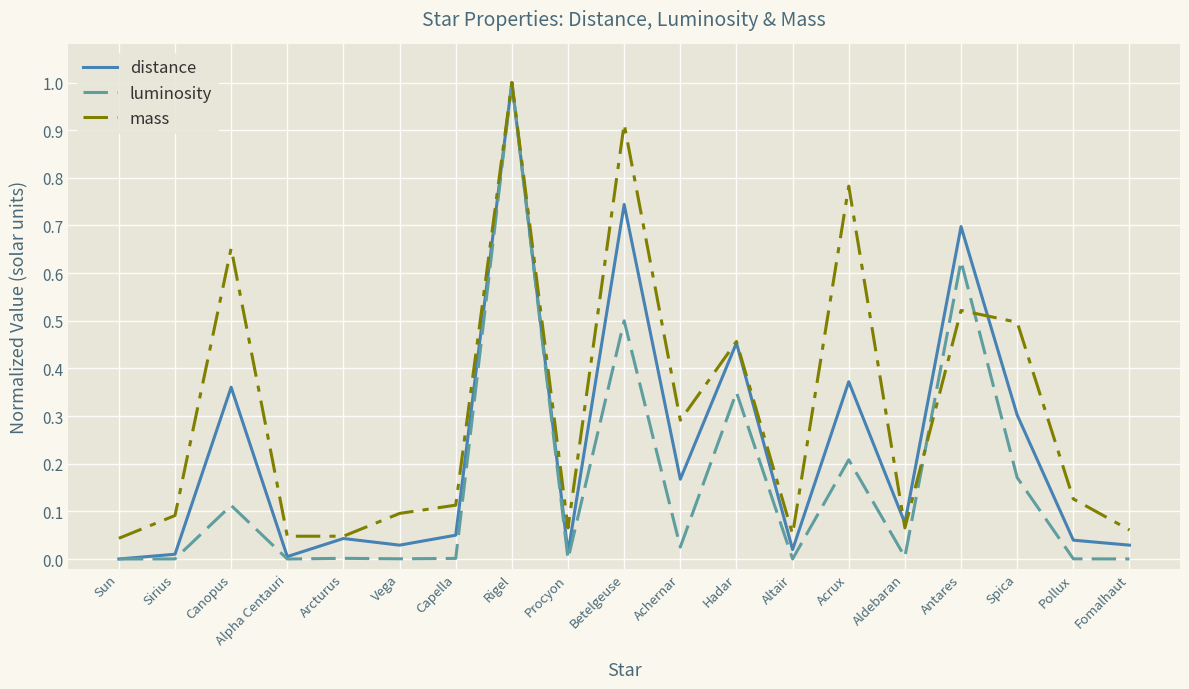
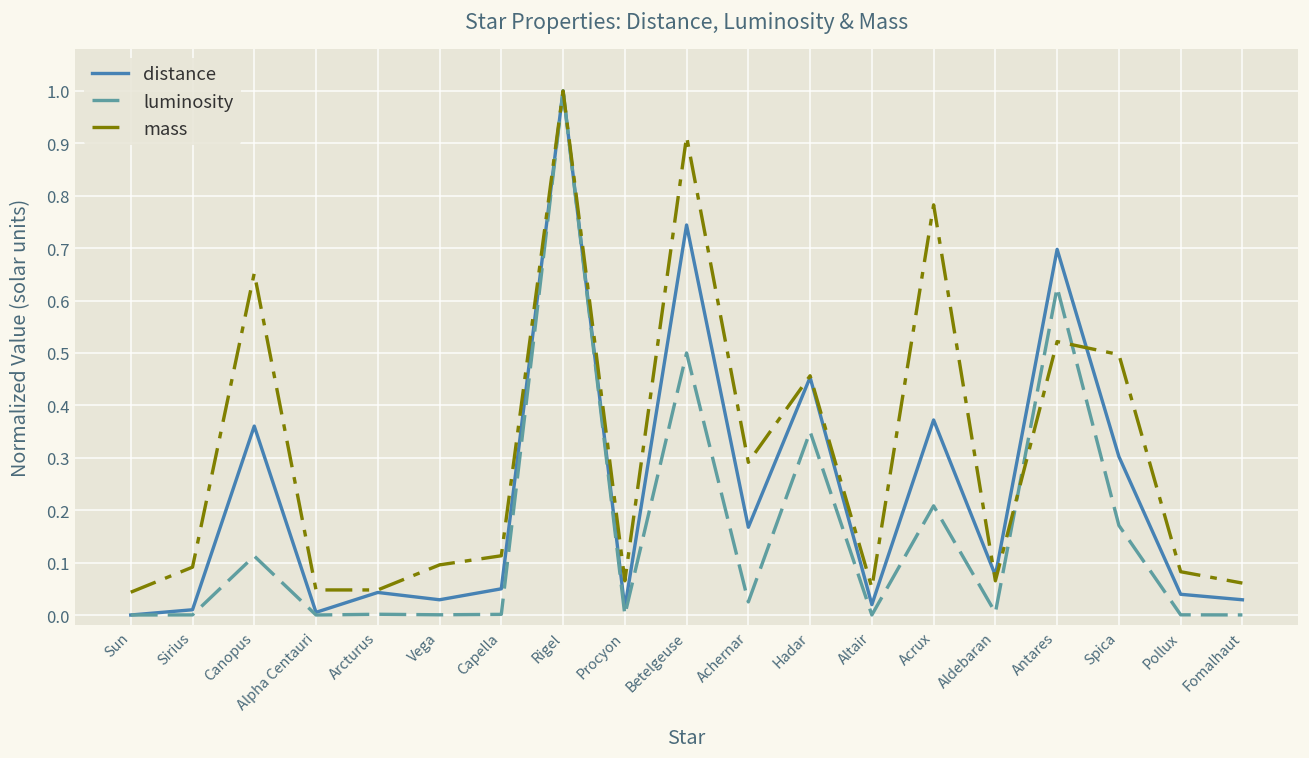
  {
    "mass": {
      "Sun": 0.04,
      "Sirius": 0.09,
      "Canopus": 0.65,
      "Alpha Centauri": 0.05,
      "Vega": 0.10,
      "Capella": 0.11,
      "Procyon": 0.07,
      "Betelgeuse": 0.91,
      "Achernar": 0.29,
      "Altair": 0.05,
      "Acrux": 0.78,
      "Aldebaran": 0.07,
      "Antares": 0.52,
      "Spica": 0.50,
-     "Pollux": 0.13,
+     "Pollux": 0.08,
      "Fomalhaut": 0.06
    }
  }
